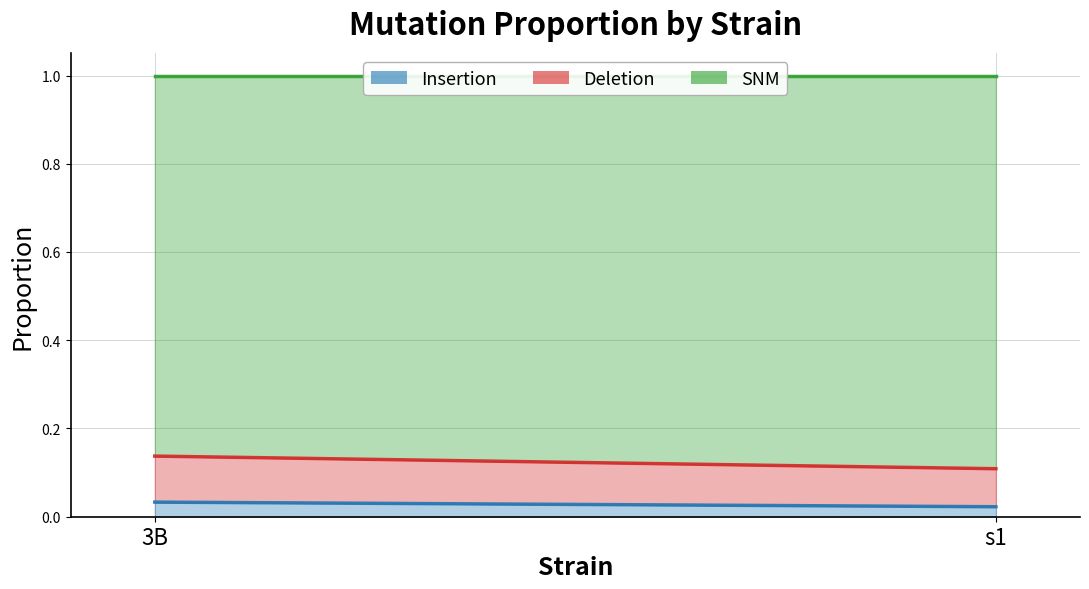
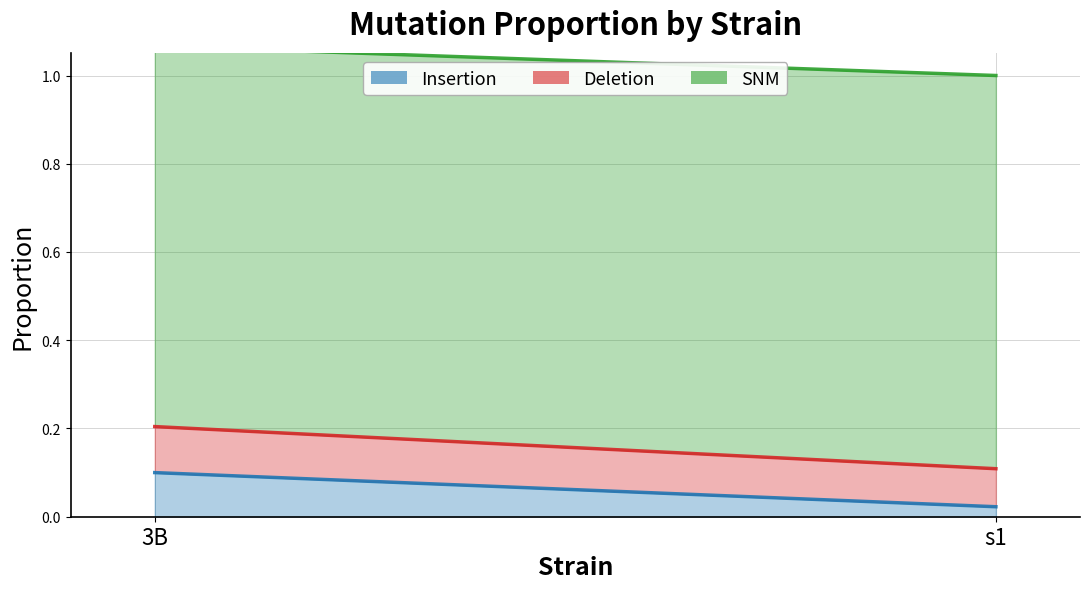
  {
    "Insertion": {
-     "3B": 0.03,
+     "3B": 0.10,
      "s1": 0.02
    },
    "Deletion": {
      "3B": 0.10,
      "s1": 0.09
    },
    "SNM": {
      "s1": 0.89
    }
  }
